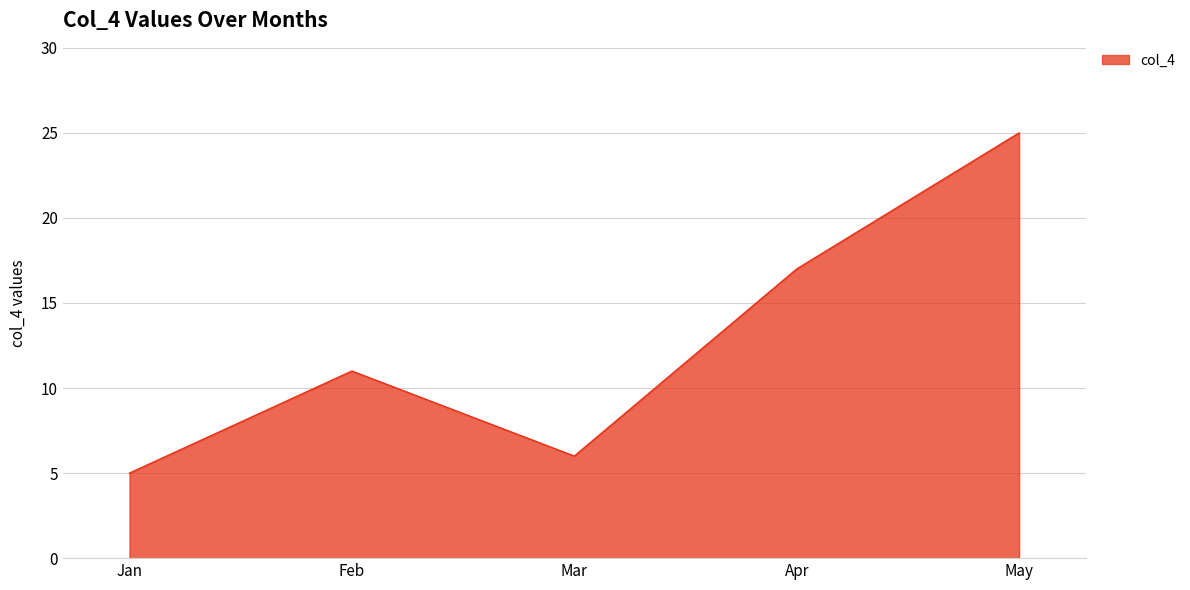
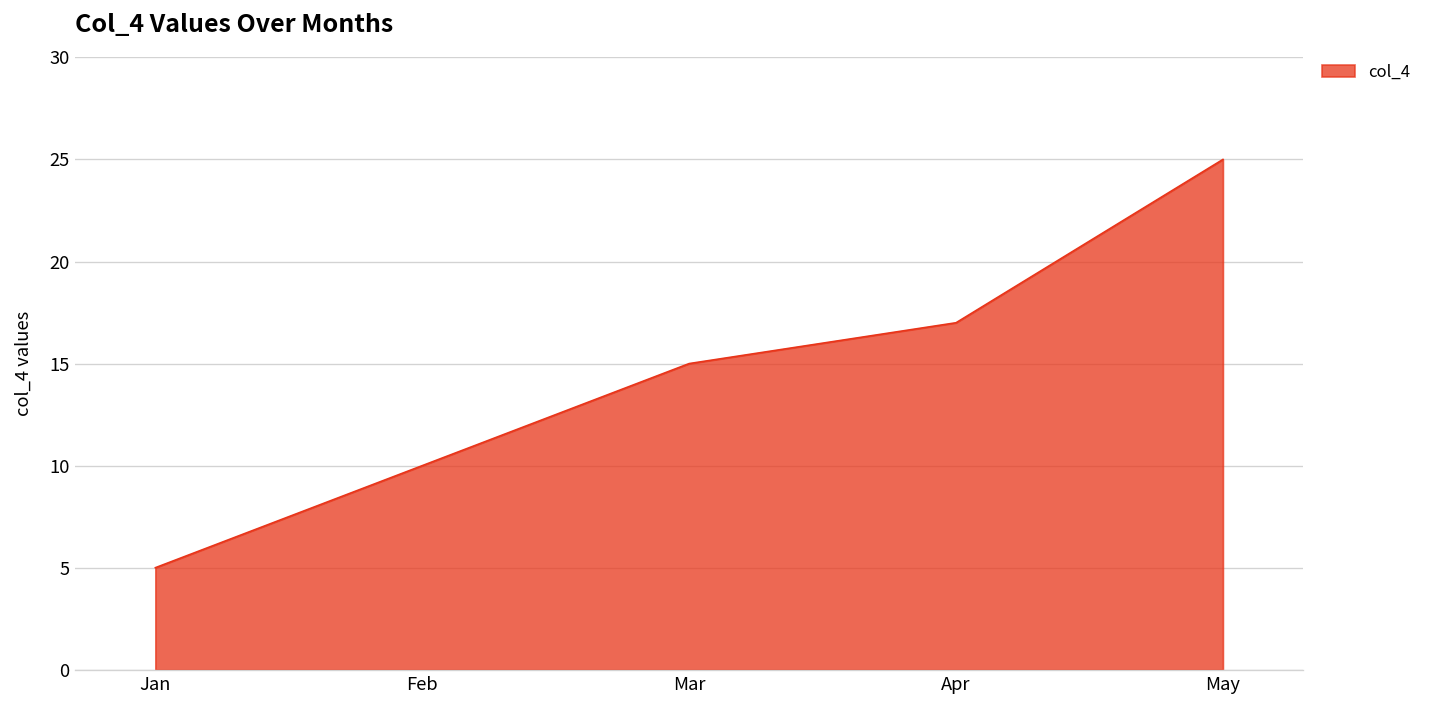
  {
    "Jan": 5,
-   "Feb": 11,
-   "Mar": 6,
+   "Feb": 10,
+   "Mar": 15,
    "Apr": 17,
    "May": 25
  }
